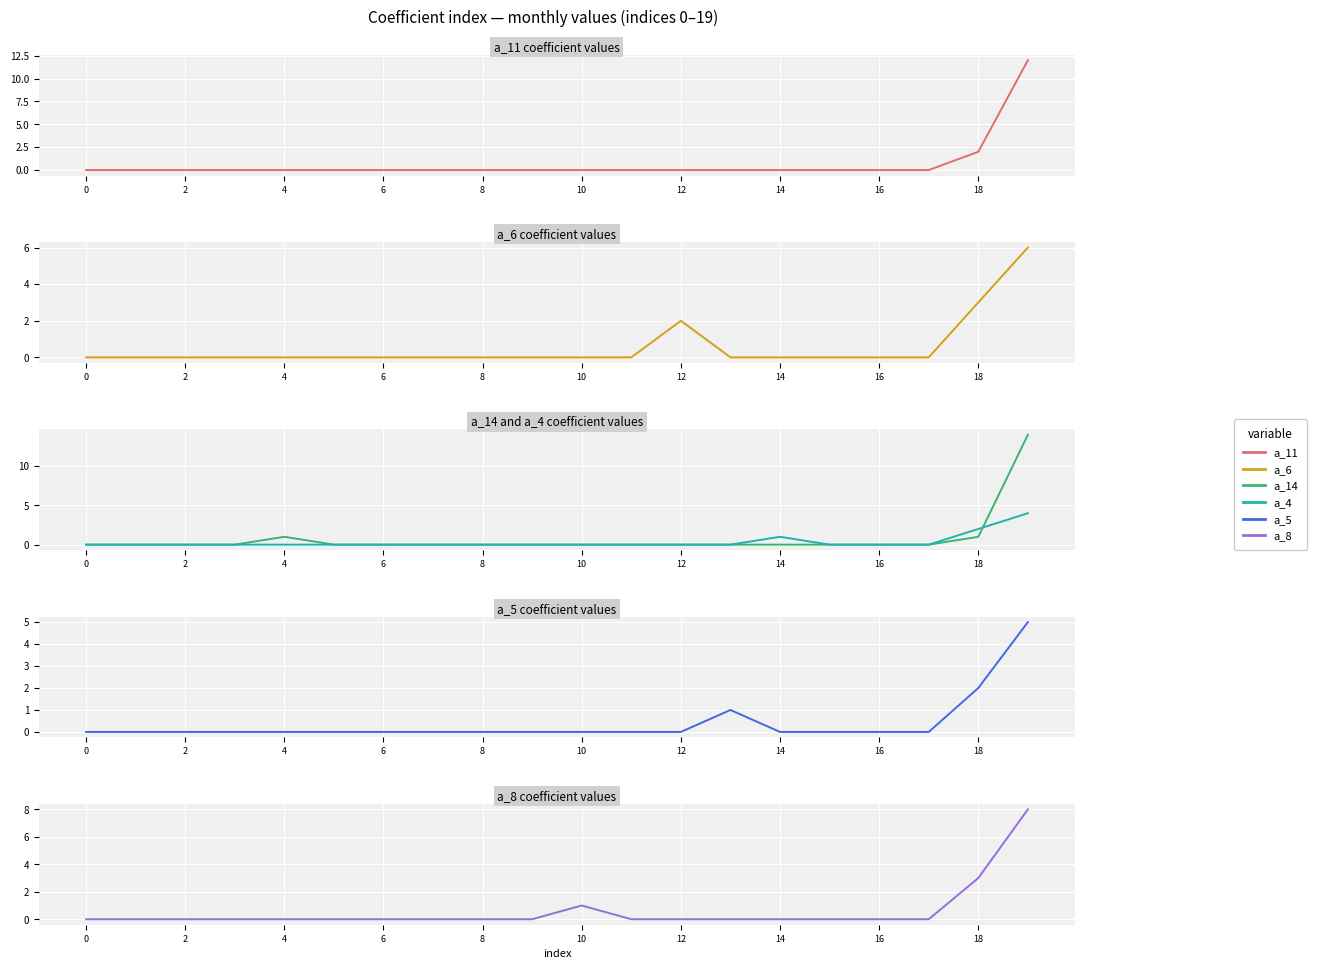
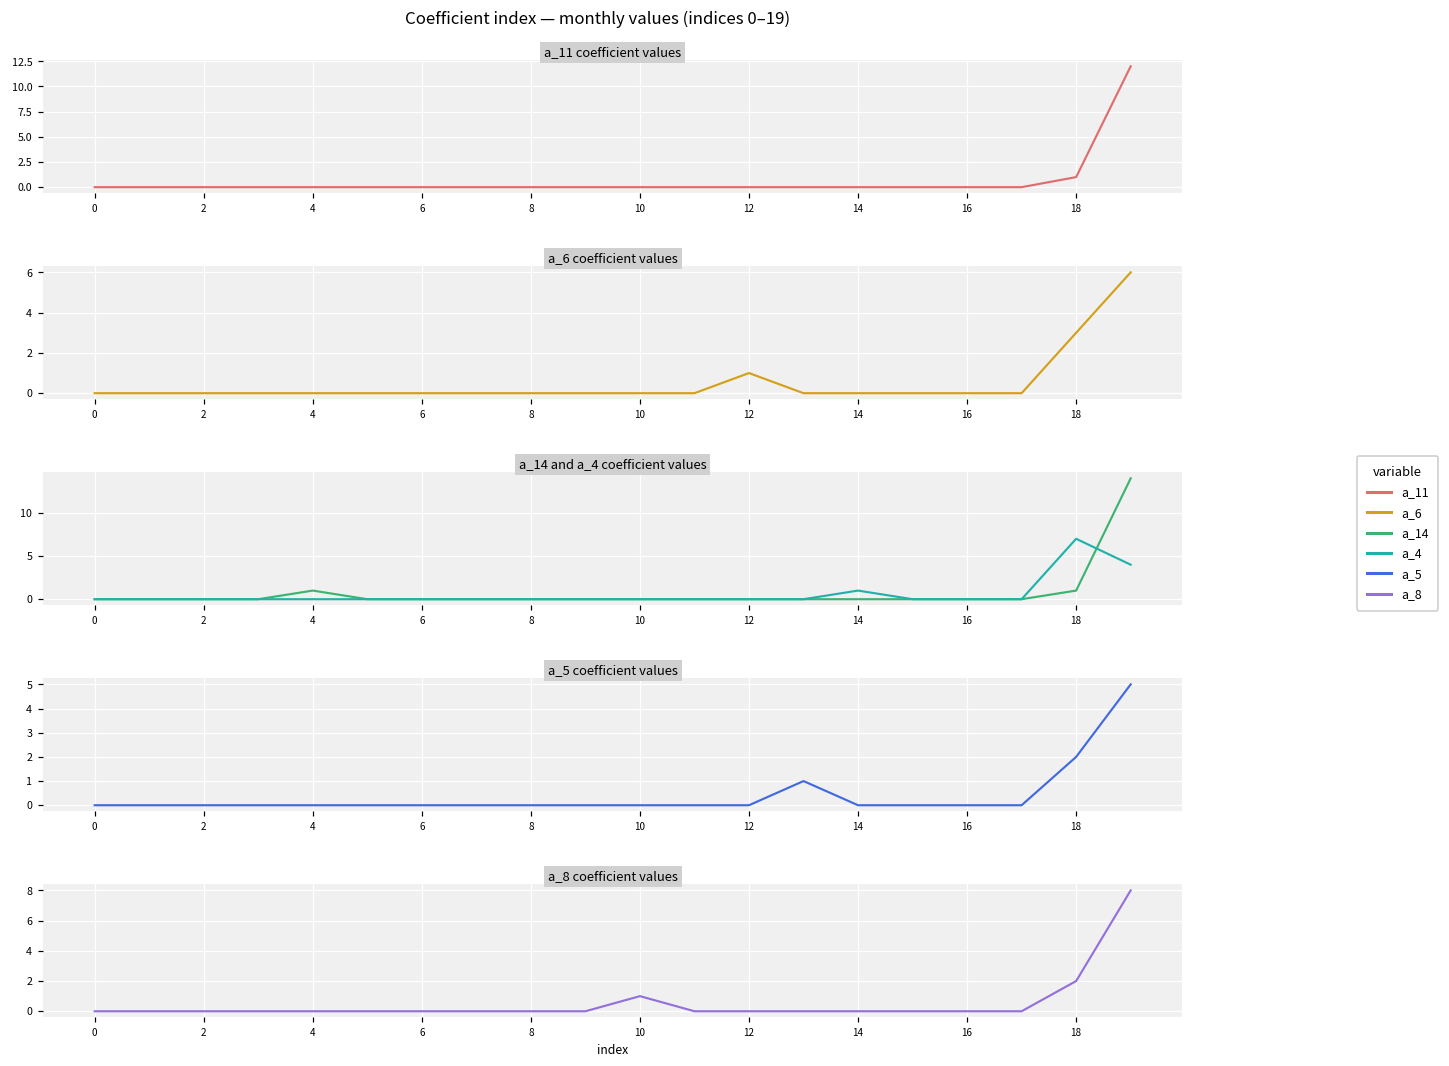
  {
    "a_11 coefficient values": {
      "0": 0,
      "2": 0,
      "4": 0,
      "6": 0,
      "8": 0,
      "10": 0,
      "12": 0,
      "14": 0,
      "16": 0,
-     "18": 2
+     "18": 1
    },
    "a_6 coefficient values": {
      "0": 0,
      "2": 0,
      "4": 0,
      "6": 0,
      "8": 0,
      "10": 0,
-     "12": 2,
+     "12": 1,
      "14": 0,
      "16": 0,
      "18": 3
    },
    "a_14 and a_4 coefficient values": {
      "a_14": {
        "4": 1,
        "14": 0,
        "18": 1
      },
      "a_4": {
        "4": 0,
        "14": 1,
-       "18": 2
+       "18": 7
      }
    },
    "a_5 coefficient values": {
      "0": 0.0,
      "2": 0.0,
      "4": 0.0,
      "6": 0.0,
      "8": 0.0,
      "10": 0.0,
      "12": 0.0,
      "14": 0.0,
      "16": 0.0,
      "18": 2.0
    },
    "a_8 coefficient values": {
      "0": 0,
      "2": 0,
      "4": 0,
      "6": 0,
      "8": 0,
      "10": 1,
      "12": 0,
      "14": 0,
      "16": 0,
-     "18": 3
+     "18": 2
    }
  }
